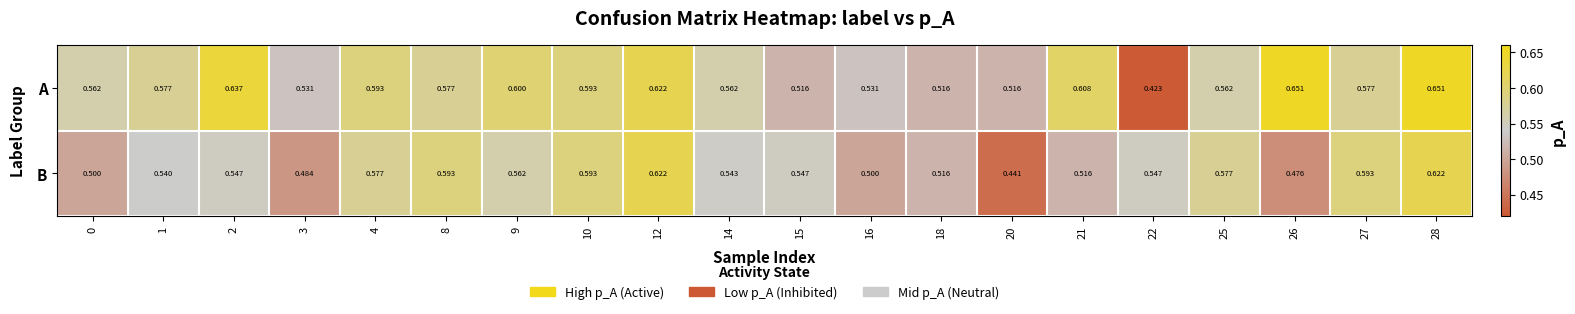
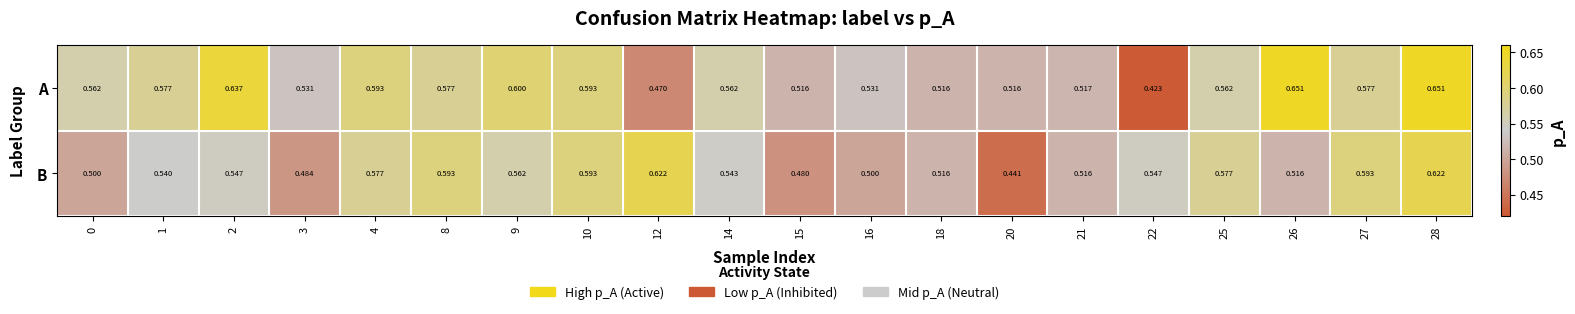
  {
    "A": {
      "0": 0.562,
      "1": 0.577,
      "2": 0.637,
      "3": 0.531,
      "4": 0.593,
      "8": 0.577,
      "9": 0.600,
      "10": 0.593,
-     "12": 0.622,
+     "12": 0.470,
      "14": 0.562,
      "15": 0.516,
      "16": 0.531,
      "18": 0.516,
      "20": 0.516,
-     "21": 0.608,
+     "21": 0.517,
      "22": 0.423,
      "25": 0.562,
      "26": 0.651,
      "27": 0.577,
      "28": 0.651
    },
    "B": {
      "0": 0.500,
      "1": 0.540,
      "2": 0.547,
      "3": 0.484,
      "4": 0.577,
      "8": 0.593,
      "9": 0.562,
      "10": 0.593,
      "12": 0.622,
      "14": 0.543,
-     "15": 0.547,
+     "15": 0.480,
      "16": 0.500,
      "18": 0.516,
      "20": 0.441,
      "21": 0.516,
      "22": 0.547,
      "25": 0.577,
-     "26": 0.476,
+     "26": 0.516,
      "27": 0.593,
      "28": 0.622
    }
  }
